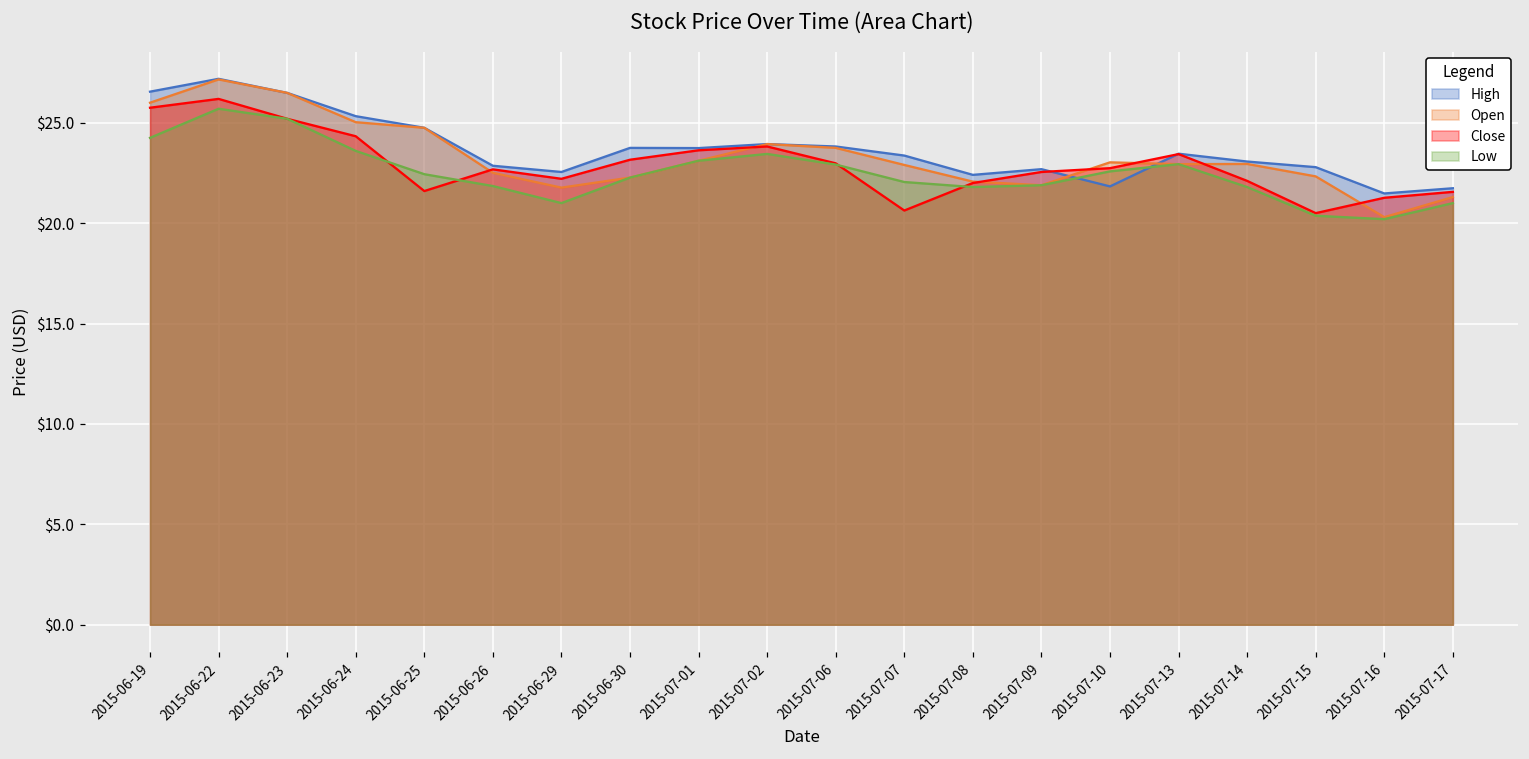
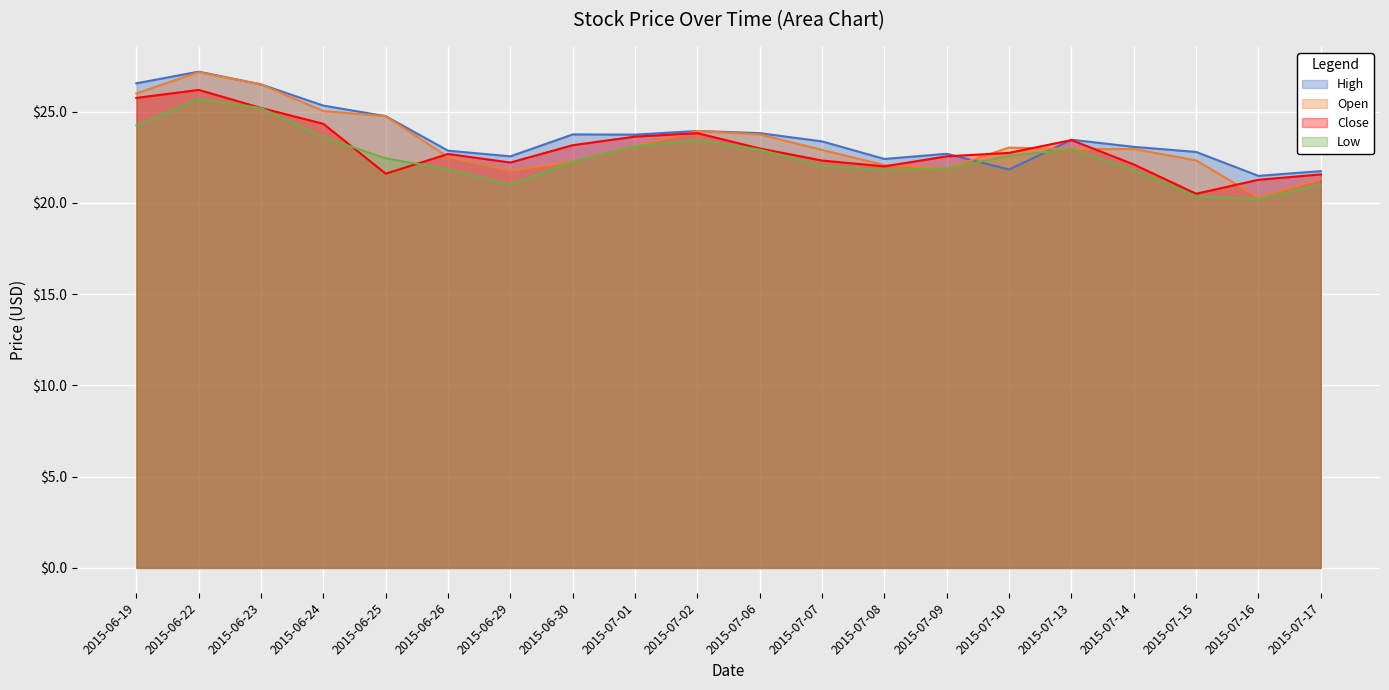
  {
    "High": {
      "2015-06-19": "$26.5",
      "2015-06-24": "$25.3",
      "2015-06-26": "$22.9",
      "2015-06-29": "$22.5",
      "2015-06-30": "$23.8",
      "2015-07-07": "$23.4",
      "2015-07-08": "$22.4",
      "2015-07-10": "$21.8",
      "2015-07-15": "$22.8",
      "2015-07-16": "$21.5",
      "2015-07-17": "$21.7"
    },
    "Open": {
      "2015-06-19": "$26.0",
      "2015-06-24": "$25.0",
      "2015-06-26": "$22.5",
      "2015-06-29": "$21.8",
      "2015-07-07": "$22.9",
      "2015-07-10": "$23.0",
      "2015-07-15": "$22.3",
      "2015-07-17": "$21.3"
    },
    "Close": {
      "2015-06-19": "$25.8",
      "2015-06-22": "$26.2",
      "2015-06-24": "$24.3",
      "2015-06-25": "$21.6",
      "2015-06-26": "$22.7",
      "2015-06-29": "$22.2",
      "2015-06-30": "$23.2",
-     "2015-07-07": "$20.6",
+     "2015-07-07": "$22.3",
      "2015-07-10": "$22.7",
      "2015-07-14": "$22.1",
      "2015-07-16": "$21.3",
      "2015-07-17": "$21.6"
    },
    "Low": {
      "2015-06-19": "$24.3",
      "2015-06-22": "$25.7",
      "2015-06-24": "$23.6",
      "2015-06-25": "$22.4",
      "2015-06-26": "$21.9",
      "2015-06-29": "$21.0",
      "2015-07-02": "$23.5",
      "2015-07-07": "$22.0",
      "2015-07-08": "$21.8",
      "2015-07-10": "$22.6",
      "2015-07-14": "$21.8",
      "2015-07-17": "$21.0"
    }
  }
